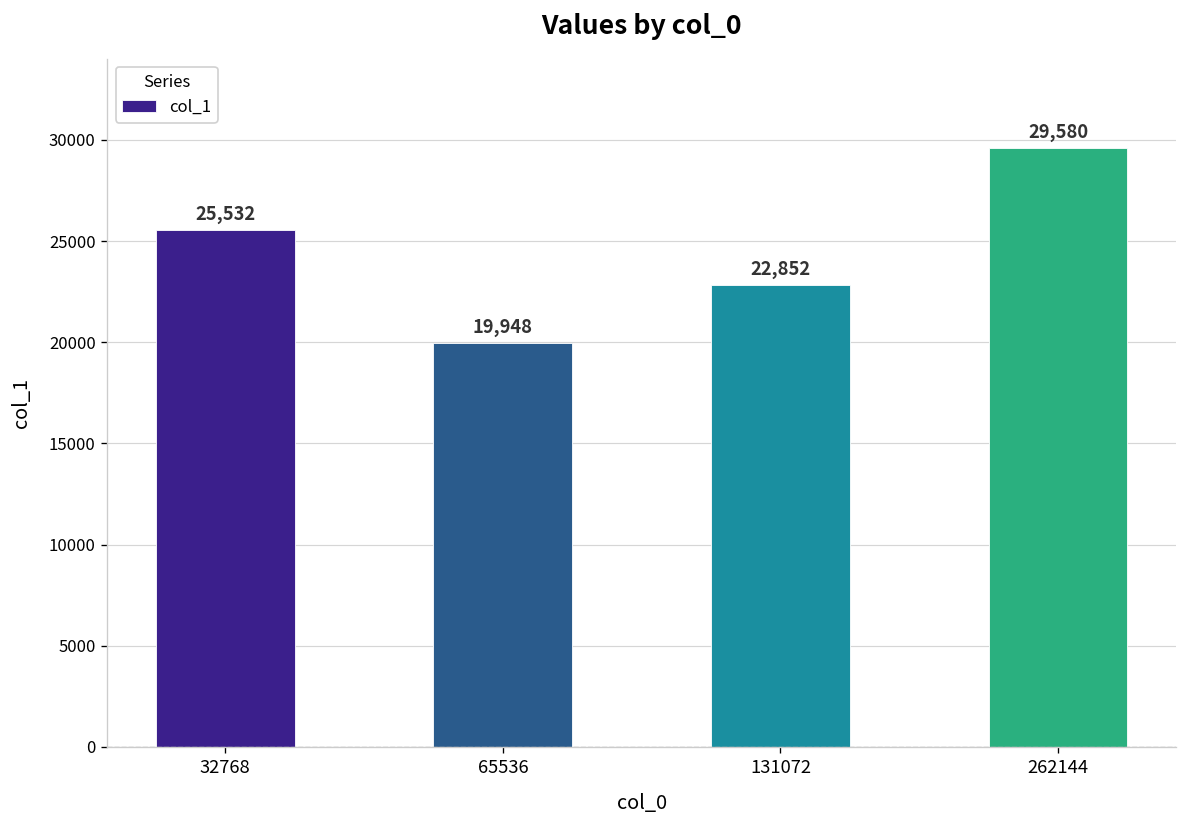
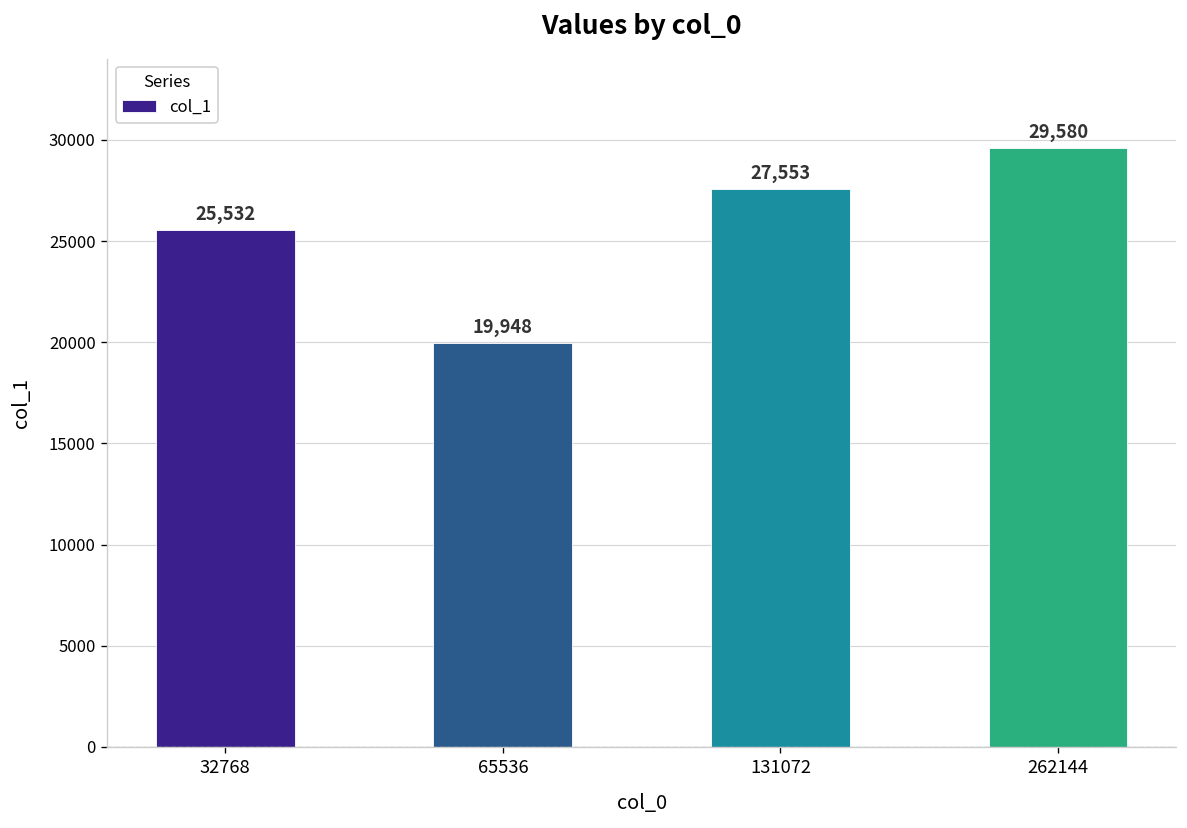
  {
    "32768": "25,532",
    "65536": "19,948",
-   "131072": "22,852",
+   "131072": "27,553",
    "262144": "29,580"
  }
